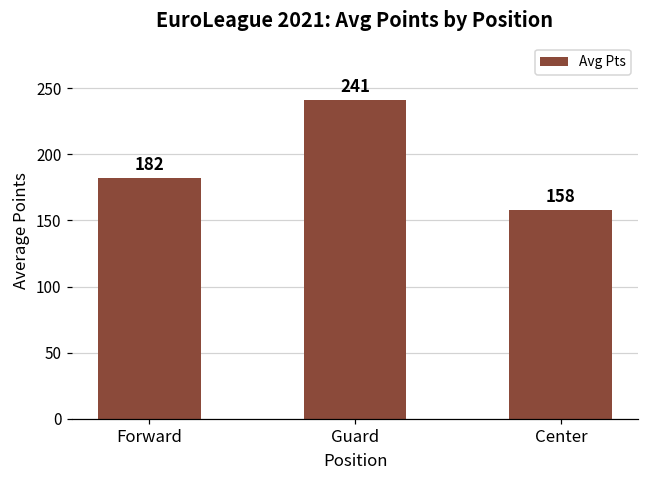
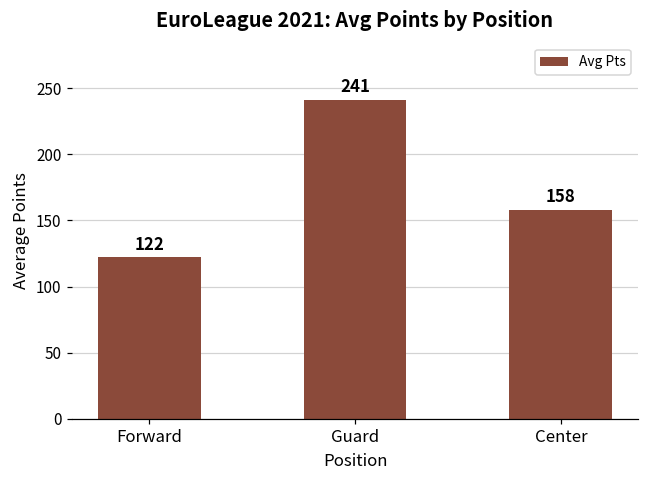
  {
-   "Forward": 182,
+   "Forward": 122,
    "Guard": 241,
    "Center": 158
  }
